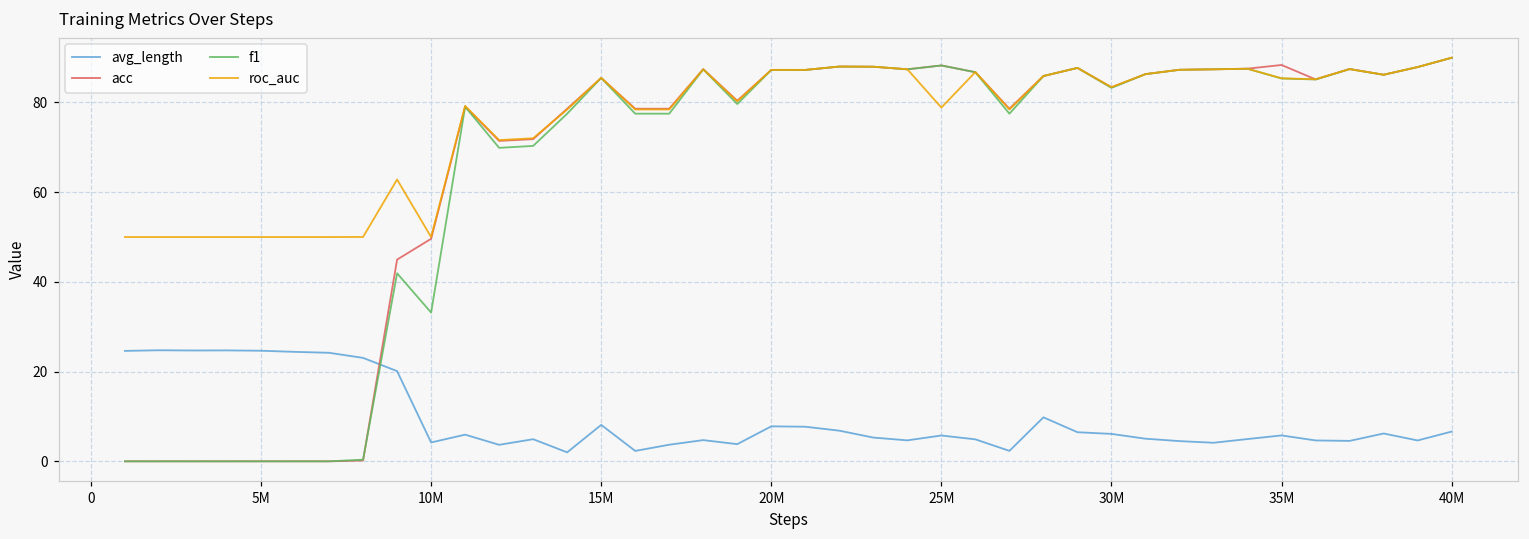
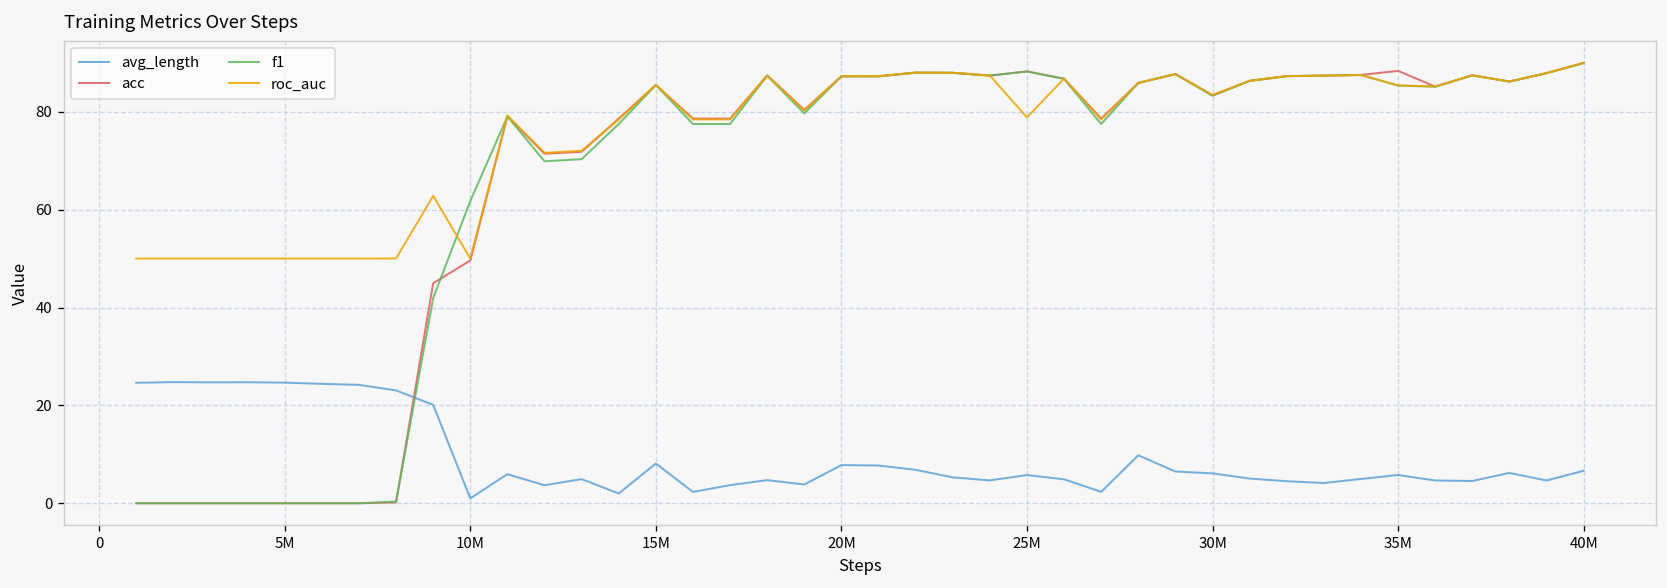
  {
    "avg_length": {
      "5M": 25,
-     "10M": 4,
+     "10M": 1,
      "15M": 8,
      "20M": 8,
      "25M": 6,
      "30M": 6,
      "35M": 6,
      "40M": 7
    },
    "acc": {
      "35M": 88
    },
    "f1": {
-     "10M": 33
+     "10M": 62
    },
    "roc_auc": {
      "5M": 50,
      "25M": 79
    }
  }
